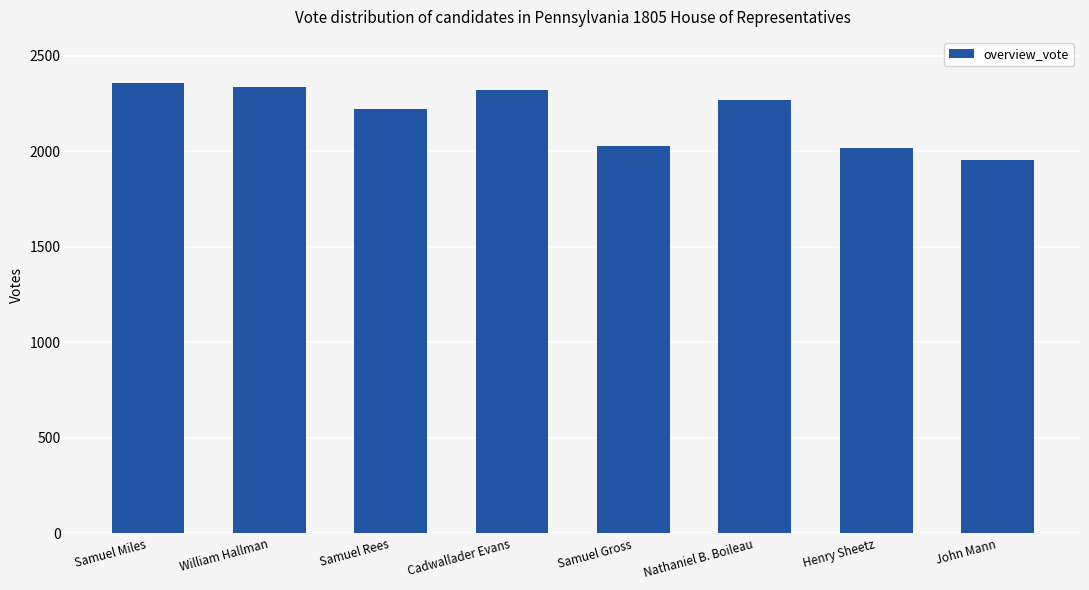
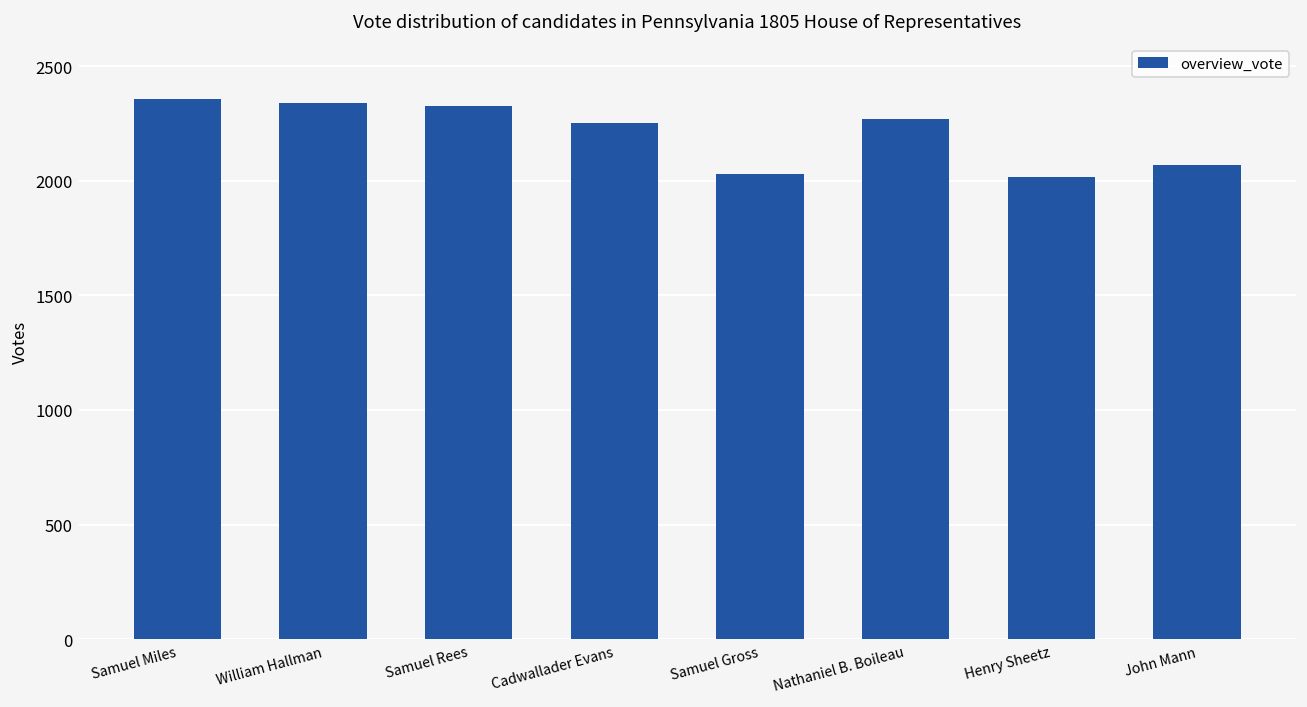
  {
    "Samuel Miles": 2360,
    "William Hallman": 2340,
-   "Samuel Rees": 2220,
-   "Cadwallader Evans": 2320,
+   "Samuel Rees": 2330,
+   "Cadwallader Evans": 2250,
    "Samuel Gross": 2030,
    "Nathaniel B. Boileau": 2270,
    "Henry Sheetz": 2020,
-   "John Mann": 1960
+   "John Mann": 2070
  }
